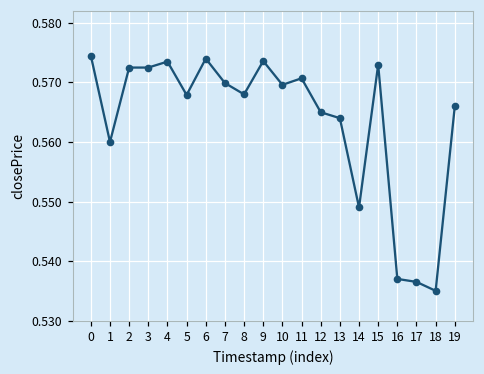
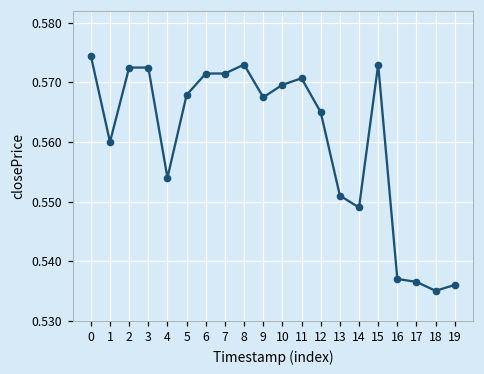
  {
    "0": 0.575,
    "1": 0.560,
    "2": 0.573,
    "3": 0.573,
-   "4": 0.574,
+   "4": 0.554,
    "5": 0.568,
-   "6": 0.574,
-   "7": 0.570,
-   "8": 0.568,
-   "9": 0.574,
+   "6": 0.572,
+   "7": 0.572,
+   "8": 0.573,
+   "9": 0.568,
    "10": 0.570,
    "11": 0.571,
    "12": 0.565,
-   "13": 0.564,
+   "13": 0.551,
    "14": 0.549,
    "15": 0.573,
    "16": 0.537,
    "17": 0.537,
    "18": 0.535,
-   "19": 0.566
+   "19": 0.536
  }
